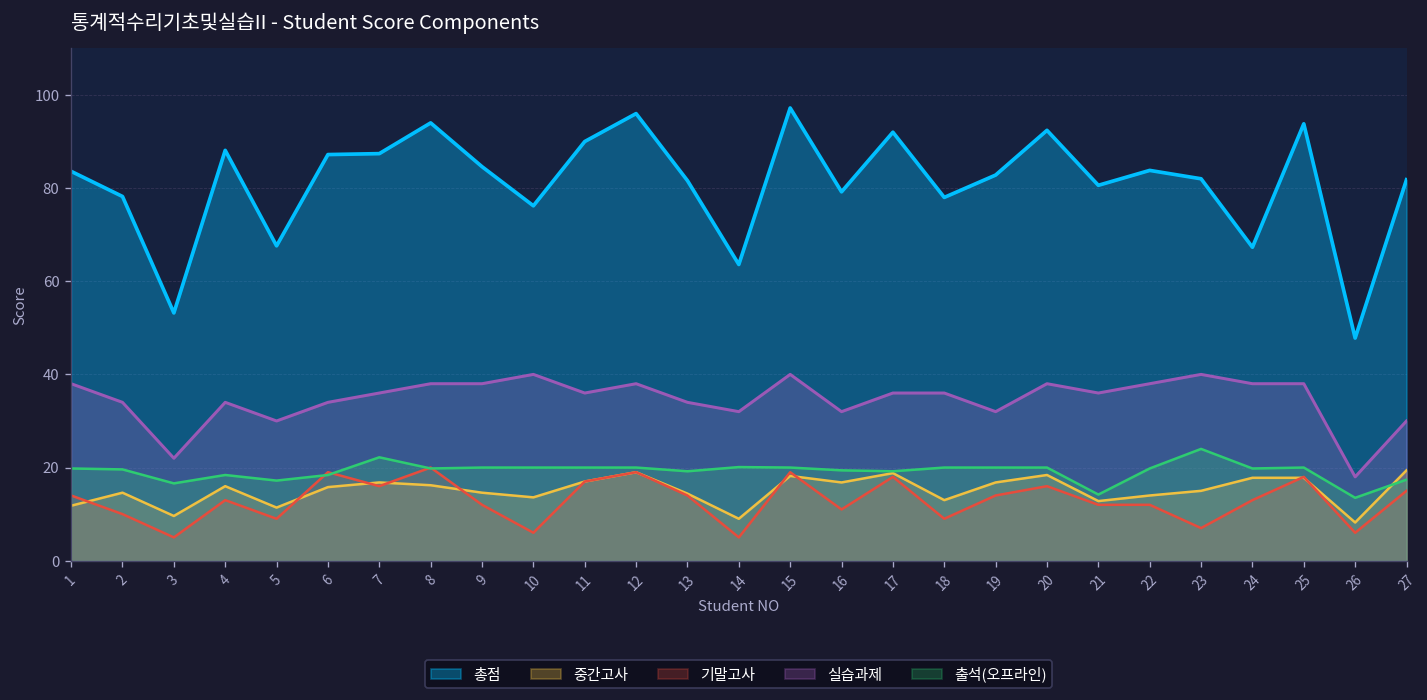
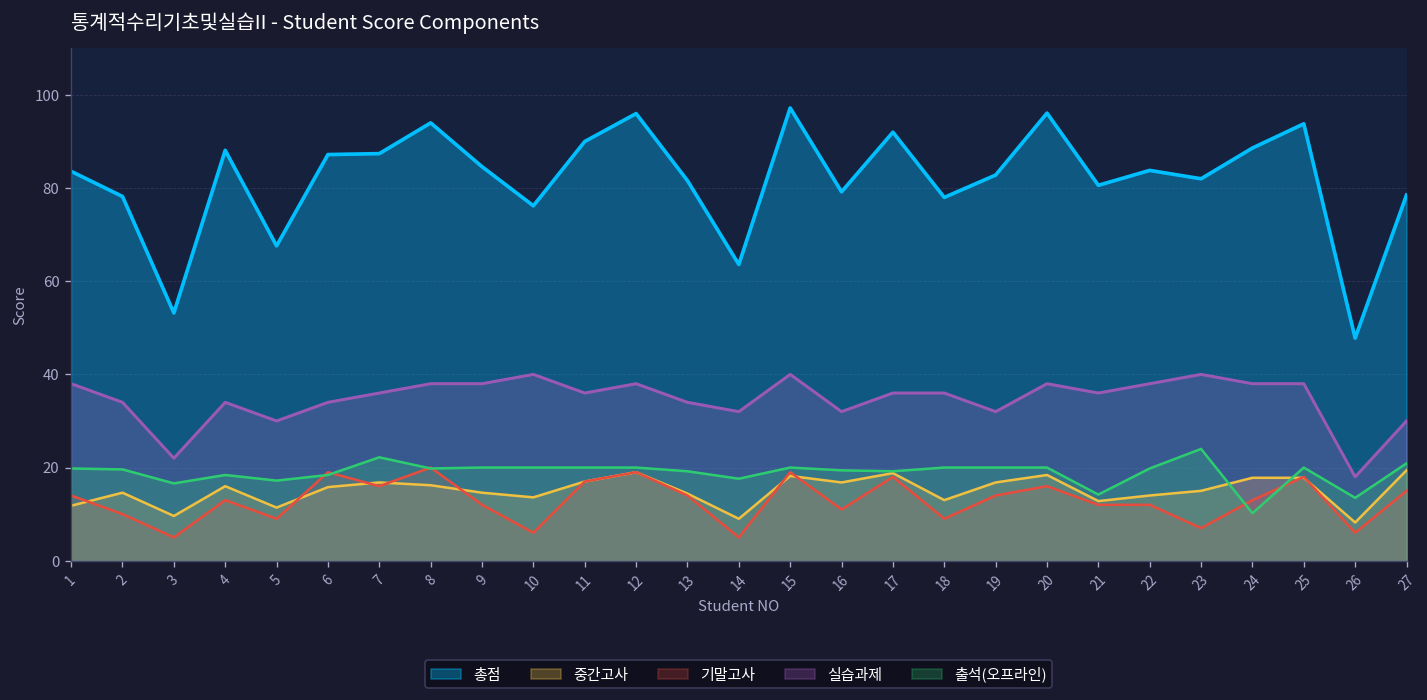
  {
    "총점": {
      "1": 84,
      "2": 78,
      "3": 53,
      "4": 88,
      "5": 68,
      "6": 87,
      "7": 87,
      "8": 94,
      "9": 85,
      "10": 76,
      "11": 90,
      "12": 96,
      "13": 82,
      "14": 64,
      "15": 97,
      "16": 79,
      "17": 92,
      "18": 78,
      "19": 83,
-     "20": 92,
+     "20": 96,
      "21": 81,
      "22": 84,
      "23": 82,
-     "24": 67,
+     "24": 89,
      "25": 94,
      "26": 48,
-     "27": 82
+     "27": 79
    },
    "출석(오프라인)": {
      "1": 20,
      "2": 20,
      "3": 17,
      "4": 18,
      "5": 17,
      "7": 22,
      "9": 20,
      "10": 20,
      "11": 20,
      "12": 20,
      "13": 19,
-     "14": 20,
+     "14": 18,
      "15": 20,
      "16": 19,
      "18": 20,
      "19": 20,
      "20": 20,
      "21": 14,
      "22": 20,
      "23": 24,
-     "24": 20,
+     "24": 10,
      "25": 20,
      "26": 14,
-     "27": 17
+     "27": 21
    }
  }
